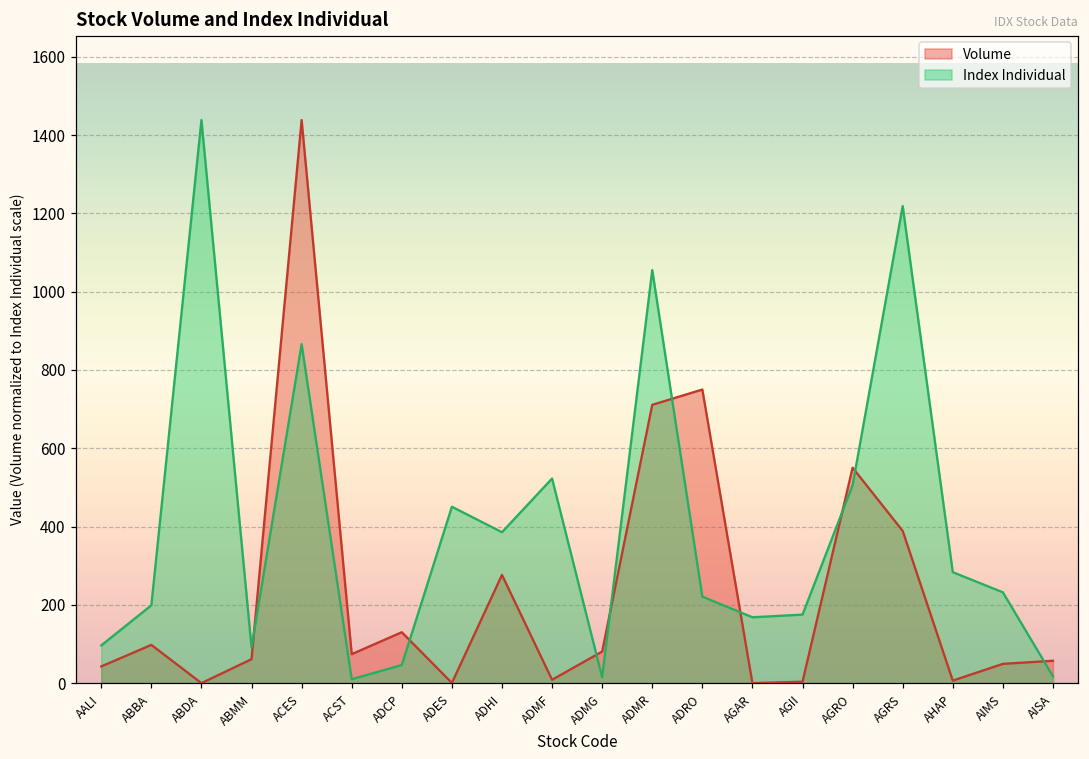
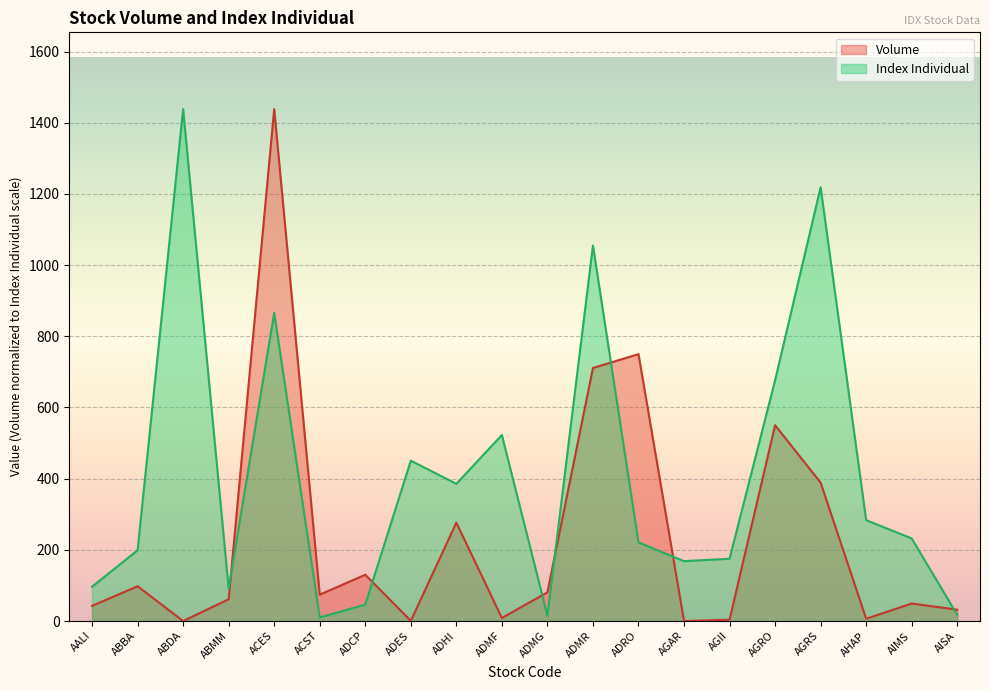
  {
    "Volume": {
      "AALI": 40,
      "ABBA": 100,
      "ABDA": 0,
      "ABMM": 60,
      "ACES": 1440,
      "ACST": 70,
      "ADCP": 130,
      "ADES": 0,
      "ADHI": 280,
      "ADMF": 10,
      "ADMG": 80,
      "ADMR": 710,
      "ADRO": 750,
      "AGAR": 0,
      "AGII": 0,
      "AGRO": 550,
      "AGRS": 390,
      "AHAP": 10,
      "AIMS": 50,
-     "AISA": 60
+     "AISA": 30
    },
    "Index Individual": {
      "AALI": 100,
      "ABBA": 200,
      "ABDA": 1440,
      "ABMM": 90,
      "ACES": 870,
      "ACST": 10,
      "ADCP": 50,
      "ADES": 450,
      "ADHI": 390,
      "ADMF": 520,
      "ADMG": 10,
      "ADMR": 1060,
      "ADRO": 220,
      "AGAR": 170,
      "AGII": 180,
-     "AGRO": 510,
+     "AGRO": 680,
      "AGRS": 1220,
      "AHAP": 280,
      "AIMS": 230,
      "AISA": 20
    }
  }
